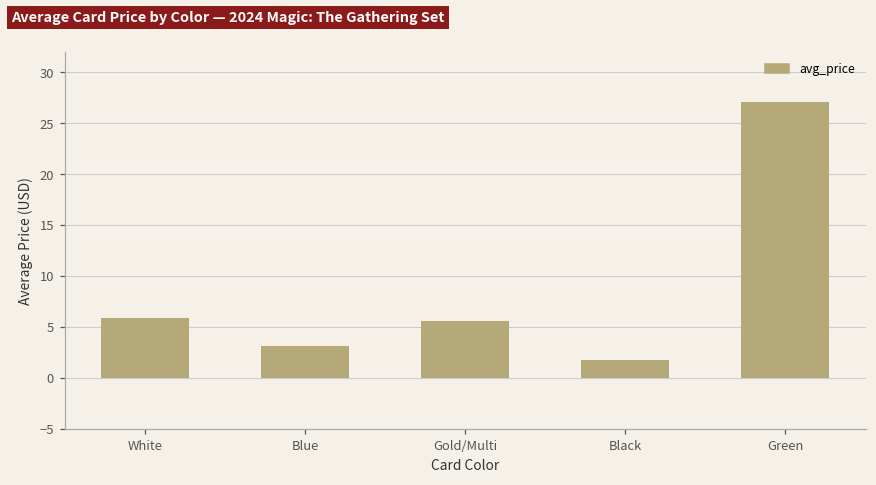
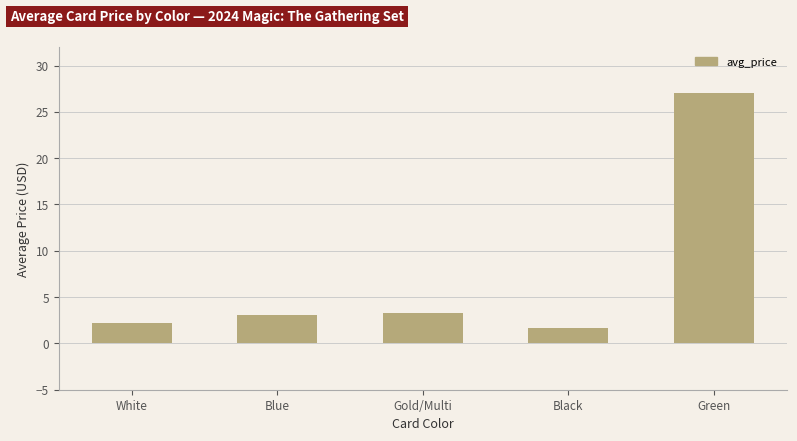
  {
-   "White": 6,
+   "White": 2,
    "Blue": 3,
-   "Gold/Multi": 6,
+   "Gold/Multi": 3,
    "Black": 2,
    "Green": 27
  }
